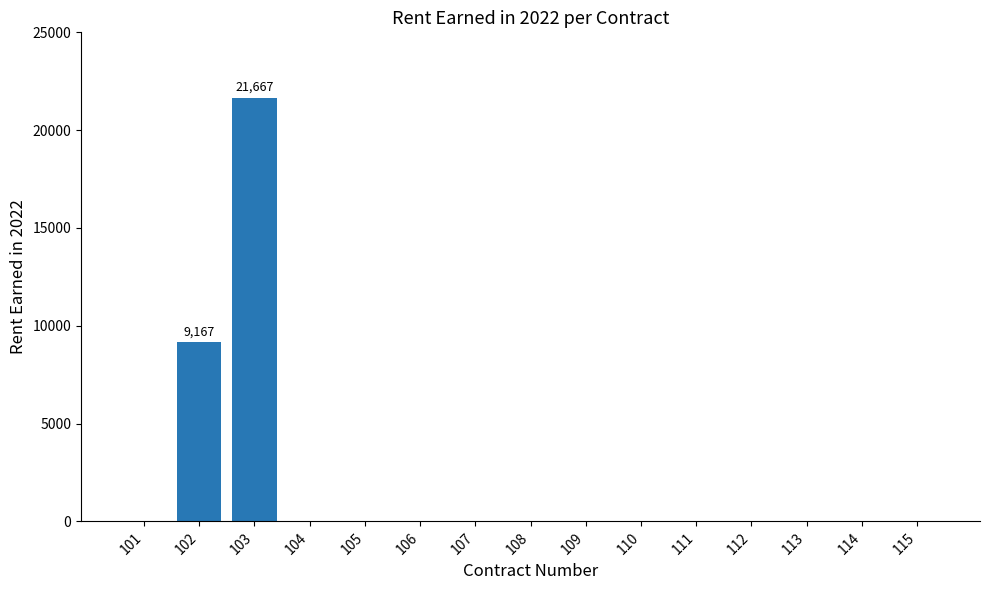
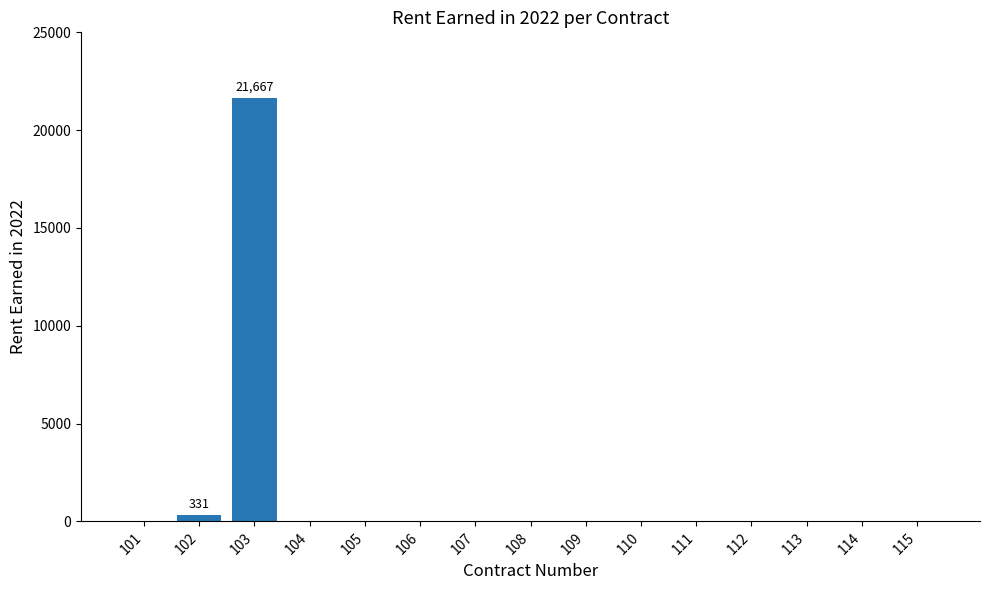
  {
-   "102": "9,167",
+   "102": "331",
    "103": "21,667"
  }
